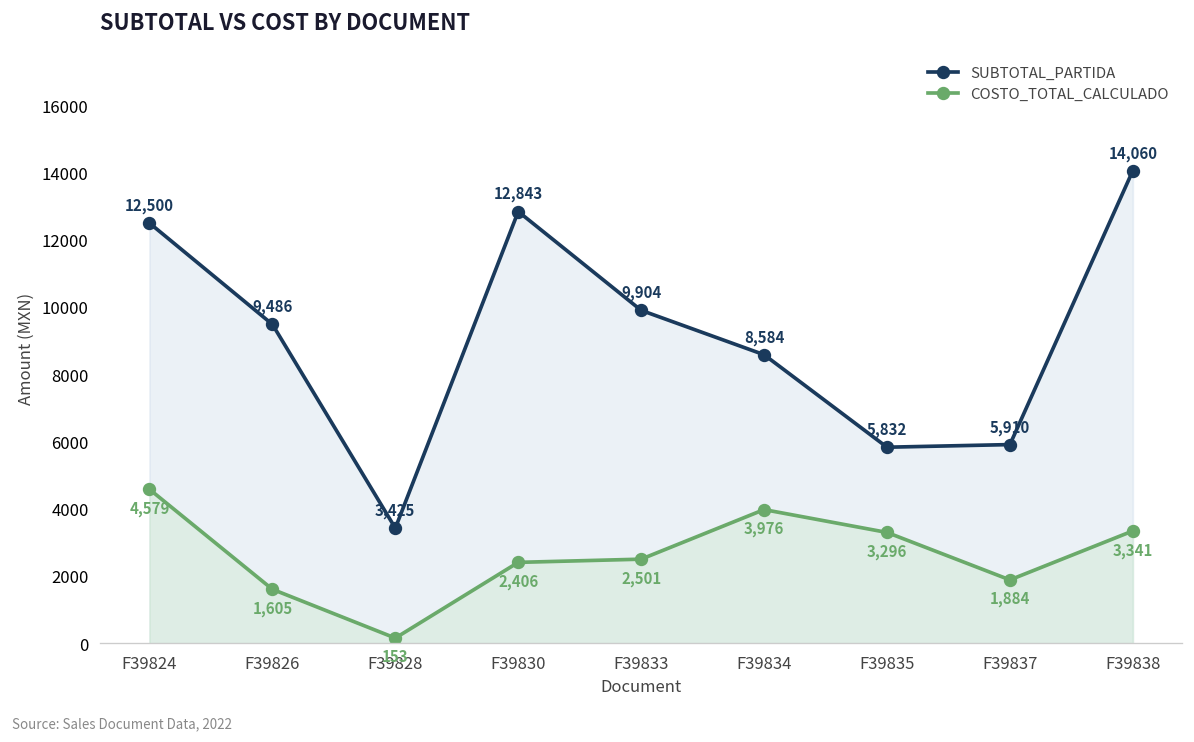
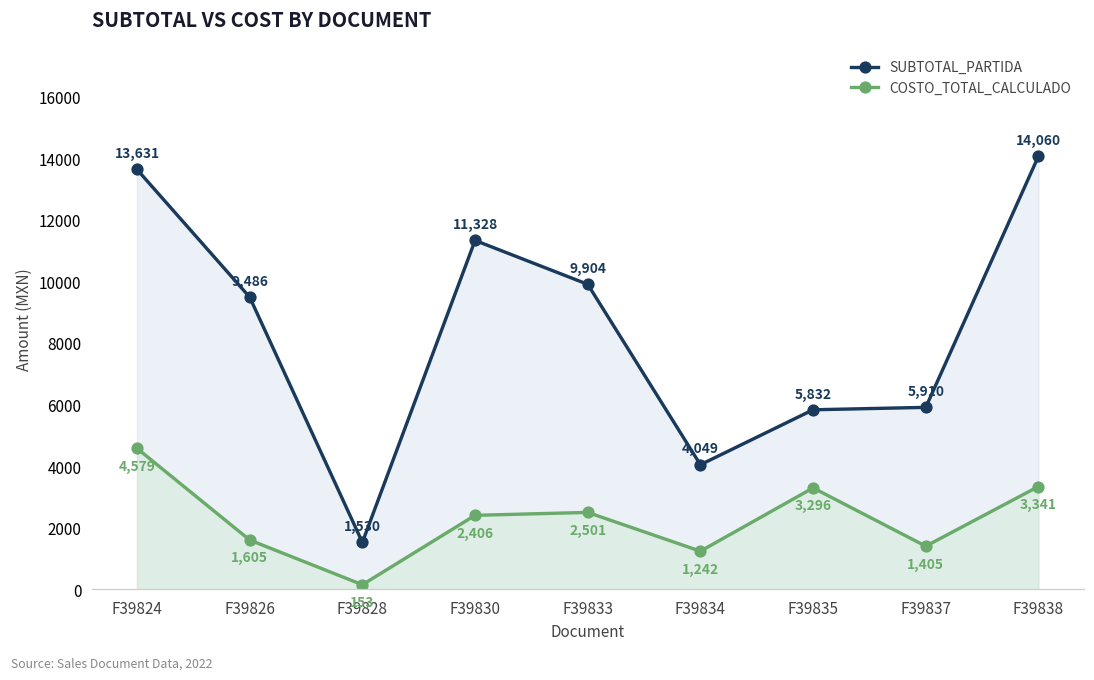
  {
    "SUBTOTAL_PARTIDA": {
-     "F39824": "12,500",
+     "F39824": "13,631",
      "F39826": "9,486",
-     "F39828": "3,425",
-     "F39830": "12,843",
+     "F39828": "1,530",
+     "F39830": "11,328",
      "F39833": "9,904",
-     "F39834": "8,584",
+     "F39834": "4,049",
      "F39835": "5,832",
      "F39837": "5,910",
      "F39838": "14,060"
    },
    "COSTO_TOTAL_CALCULADO": {
      "F39824": "4,579",
      "F39826": "1,605",
      "F39828": "153",
      "F39830": "2,406",
      "F39833": "2,501",
-     "F39834": "3,976",
+     "F39834": "1,242",
      "F39835": "3,296",
-     "F39837": "1,884",
+     "F39837": "1,405",
      "F39838": "3,341"
    }
  }
